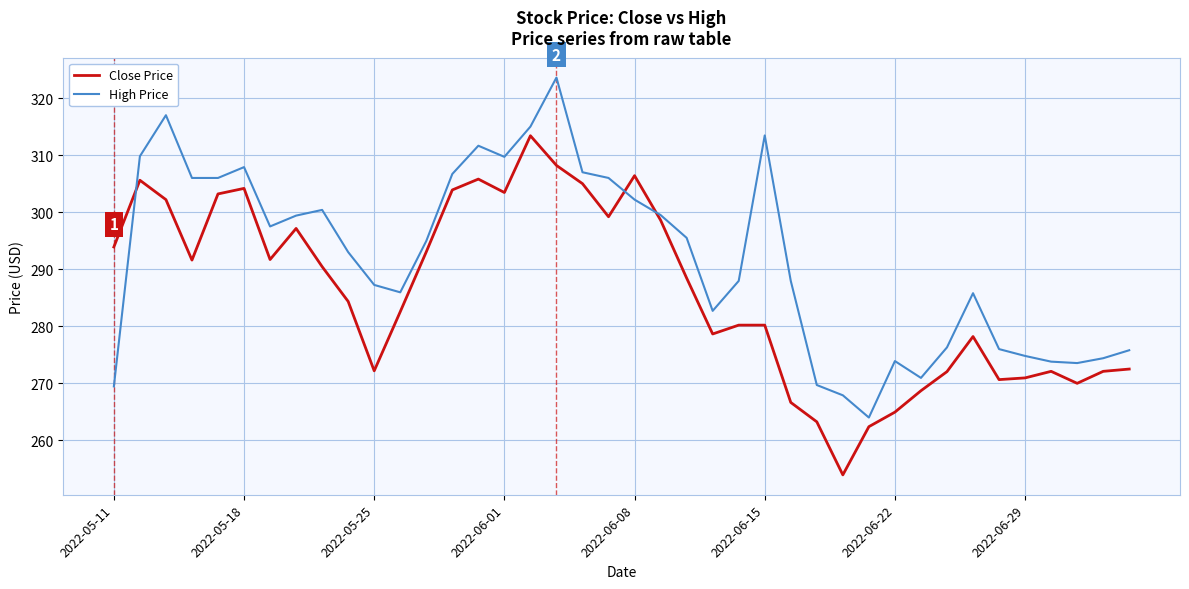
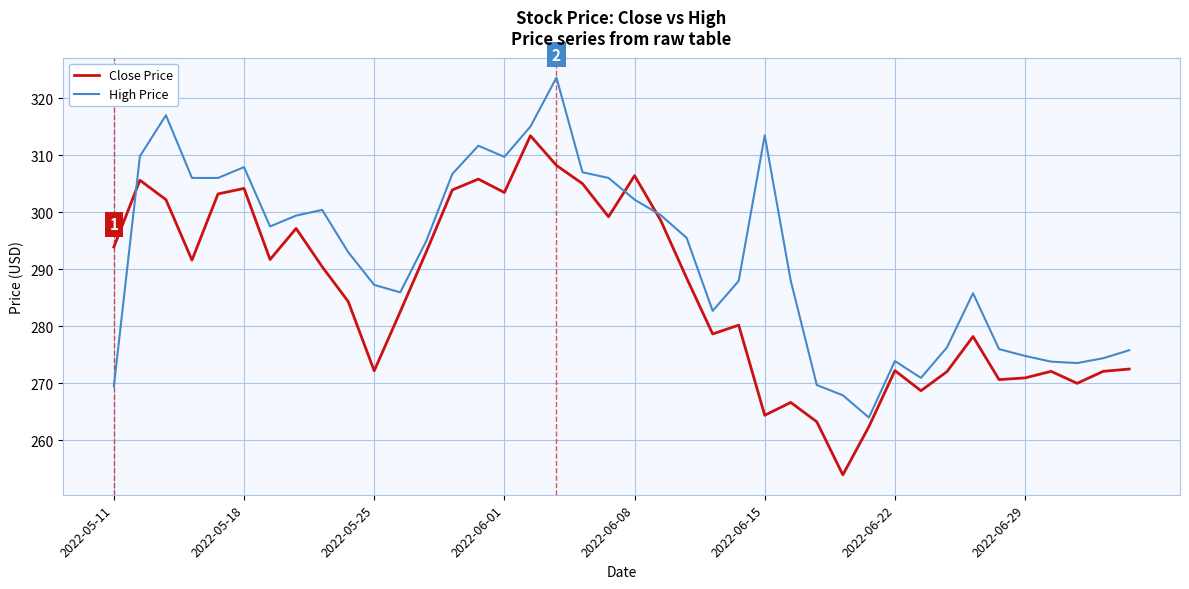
  {
    "Close Price": {
      "2022-05-18": 304,
      "2022-05-25": 272,
      "2022-06-01": 303,
      "2022-06-08": 306,
-     "2022-06-15": 280,
-     "2022-06-22": 265,
+     "2022-06-15": 264,
+     "2022-06-22": 272,
      "2022-06-29": 271
    },
    "High Price": {
      "2022-05-11": 269,
      "2022-05-18": 308,
      "2022-05-25": 287,
      "2022-06-01": 310,
      "2022-06-08": 302,
      "2022-06-15": 313,
      "2022-06-22": 274,
      "2022-06-29": 275
    }
  }
